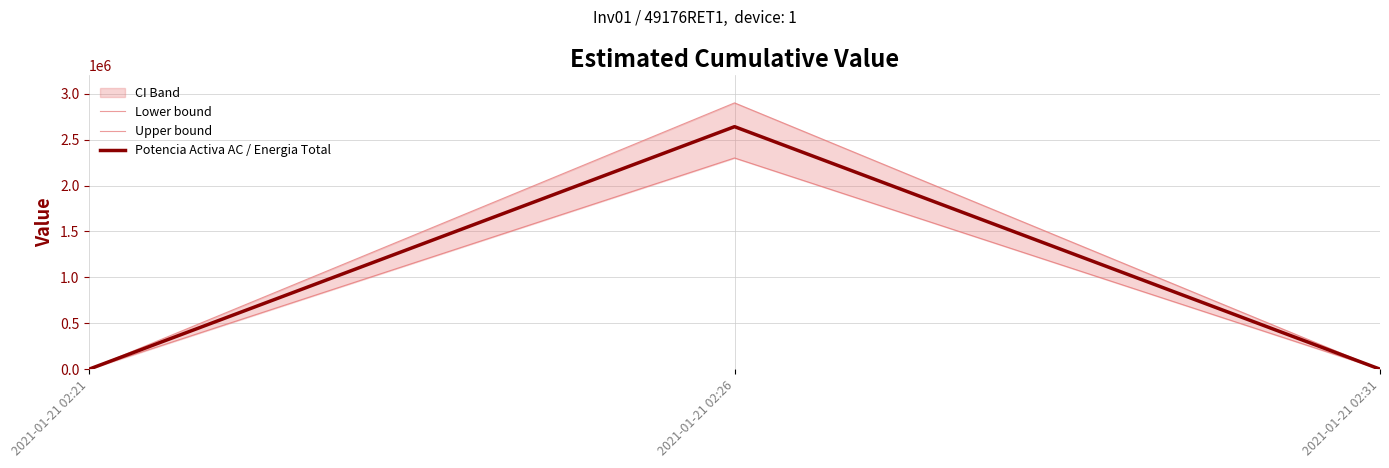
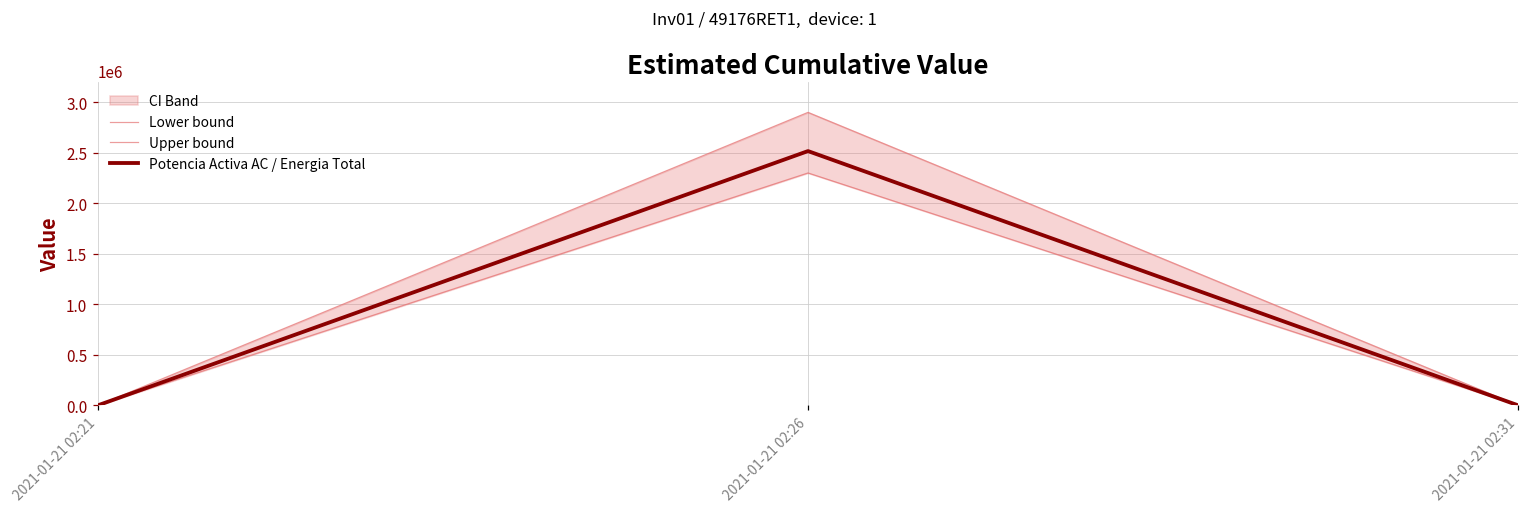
  {
    "Potencia Activa AC / Energia Total": {
-     "2021-01-21 02:26": 2600000
+     "2021-01-21 02:26": 2500000
    }
  }
